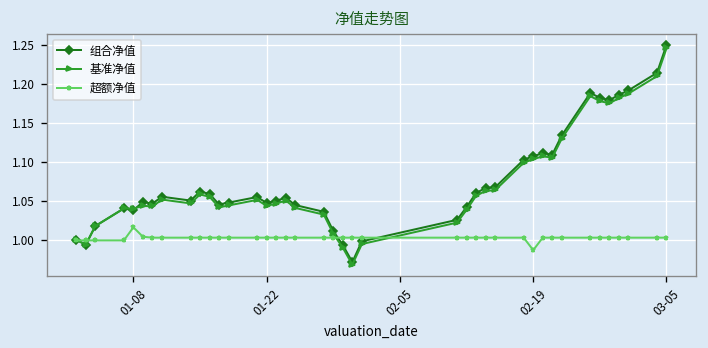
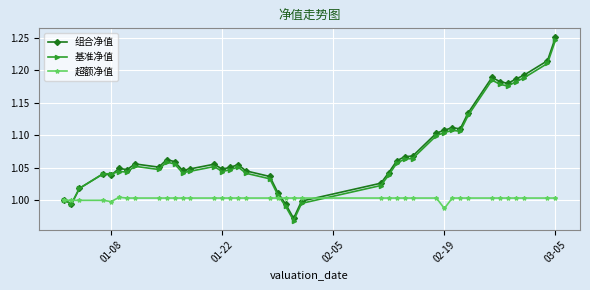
  {
    "超额净值": {
-     "01-08": 1.02,
+     "01-08": 1.00,
      "01-22": 1.00,
      "02-19": 0.99,
      "03-05": 1.00
    }
  }
